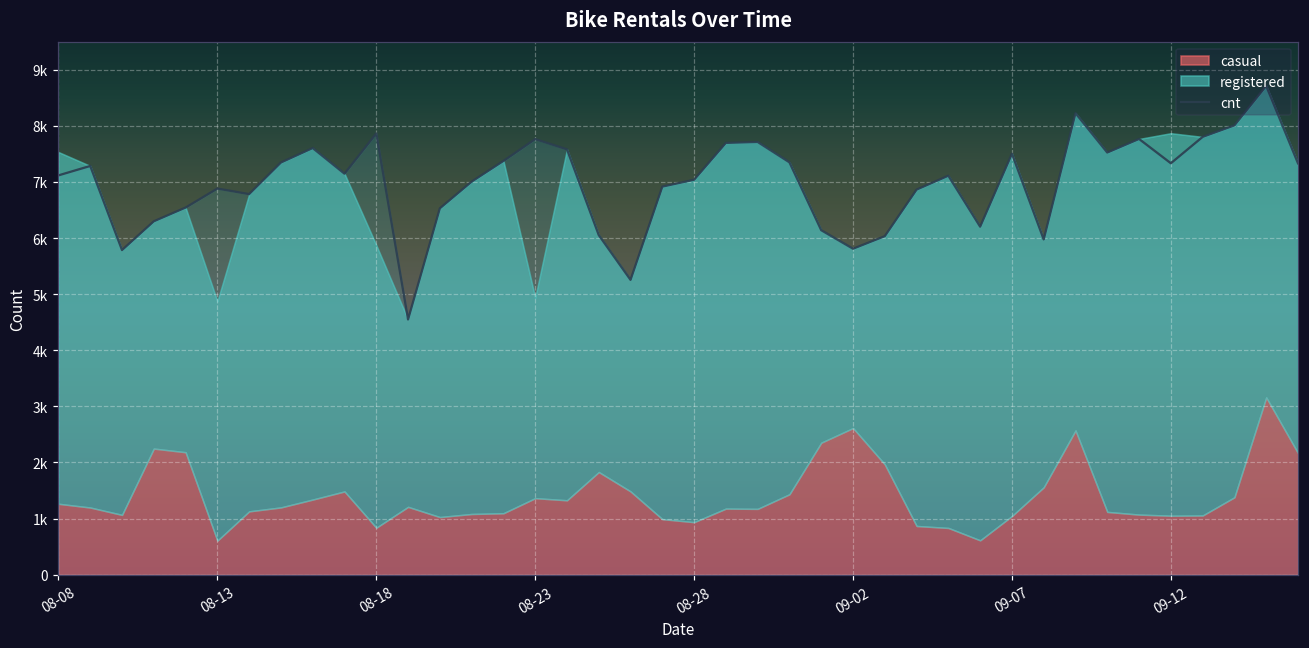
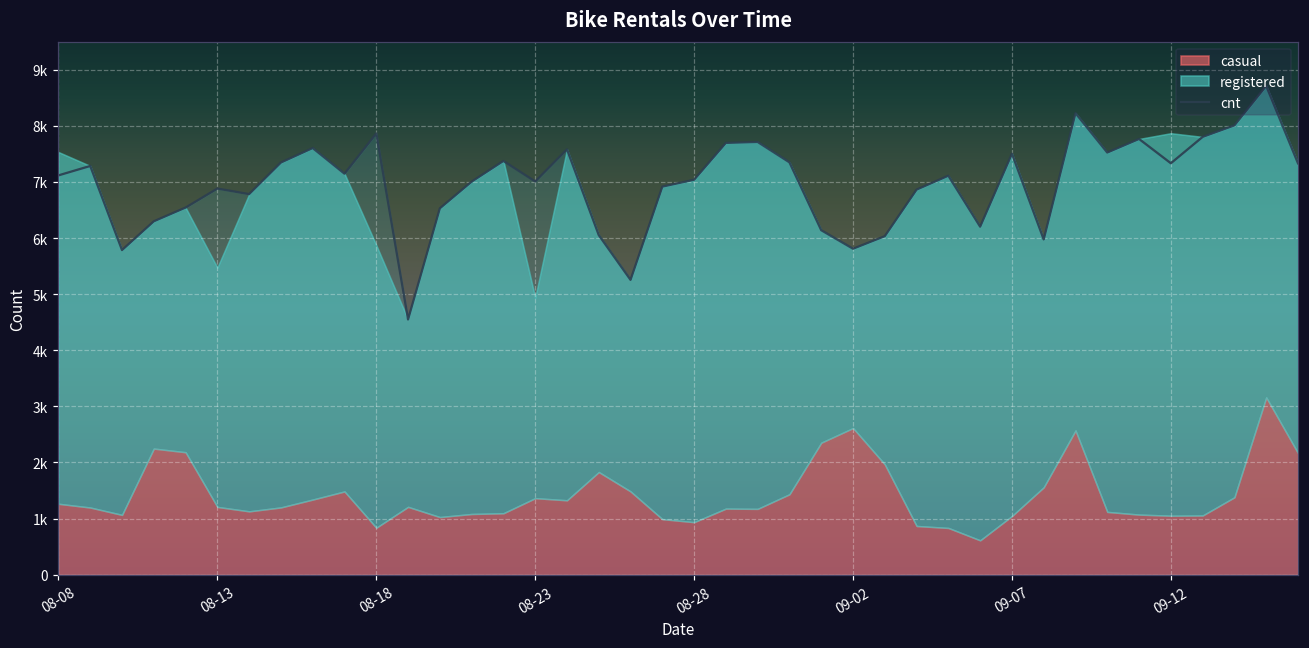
  {
    "cnt": {
      "08-08": 7100,
      "08-13": 6900,
      "08-18": 7900,
-     "08-23": 7800,
+     "08-23": 7000,
      "09-12": 7300
    },
    "casual": {
      "08-08": 1300,
-     "08-13": 600,
+     "08-13": 1200,
      "08-18": 800,
      "08-23": 1400,
      "08-28": 900,
      "09-02": 2600,
      "09-07": 1000,
      "09-12": 1100
    },
    "registered": {
      "08-08": 6300,
      "08-13": 4300,
      "08-18": 5000,
      "08-23": 3600,
      "09-12": 6800
    }
  }
